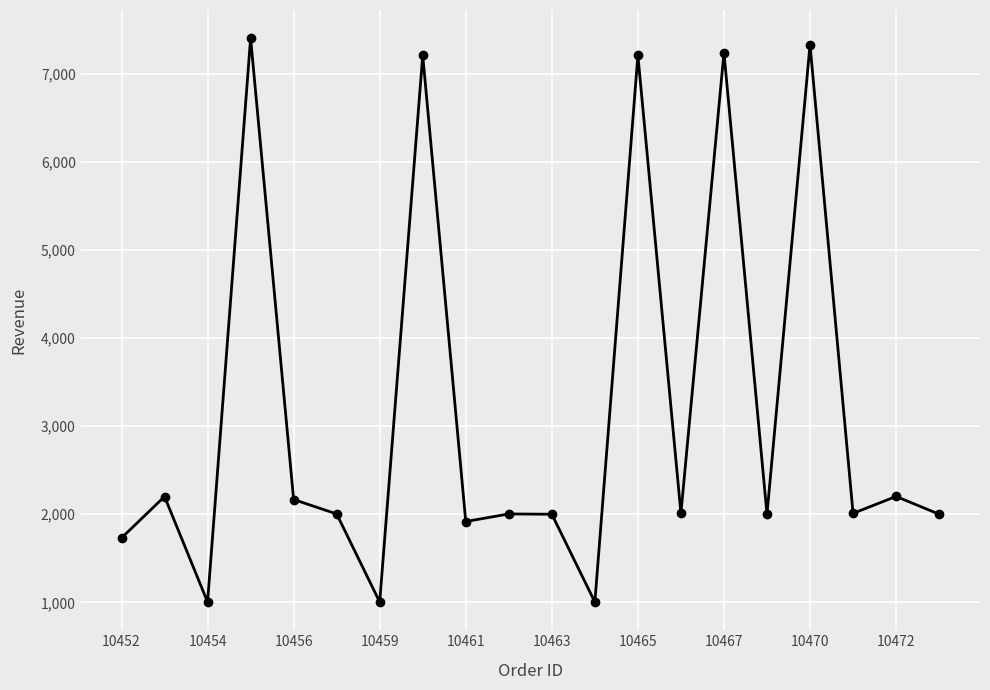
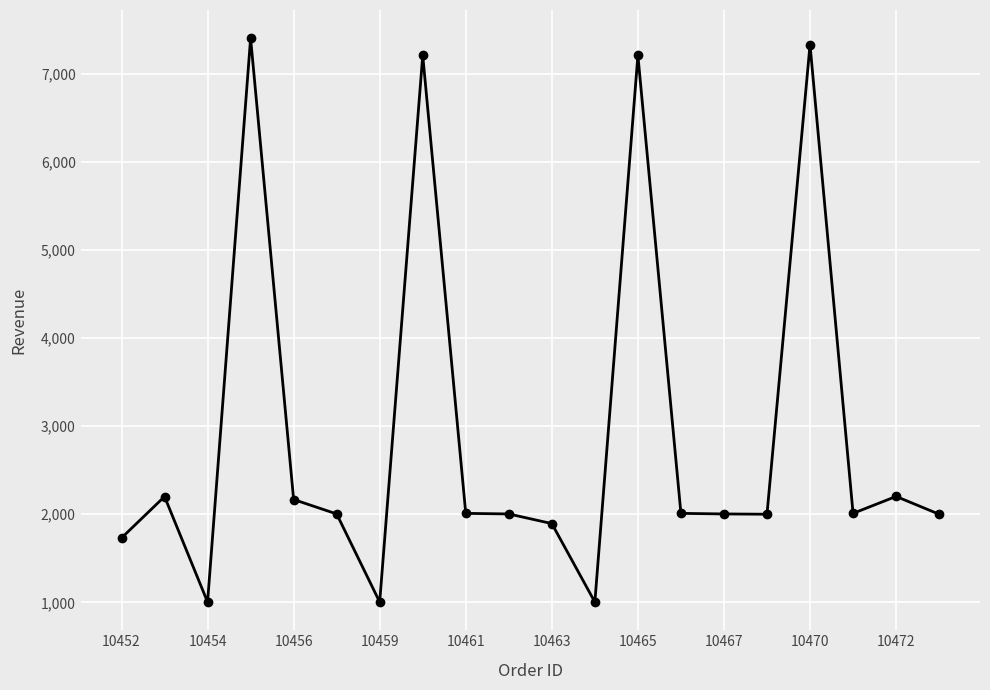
  {
    "10452": "1,700",
    "10454": "1,000",
    "10456": "2,200",
    "10459": "1,000",
-   "10461": "1,900",
-   "10463": "2,000",
+   "10461": "2,000",
+   "10463": "1,900",
    "10465": "7,200",
-   "10467": "7,200",
+   "10467": "2,000",
    "10470": "7,300",
    "10472": "2,200"
  }
